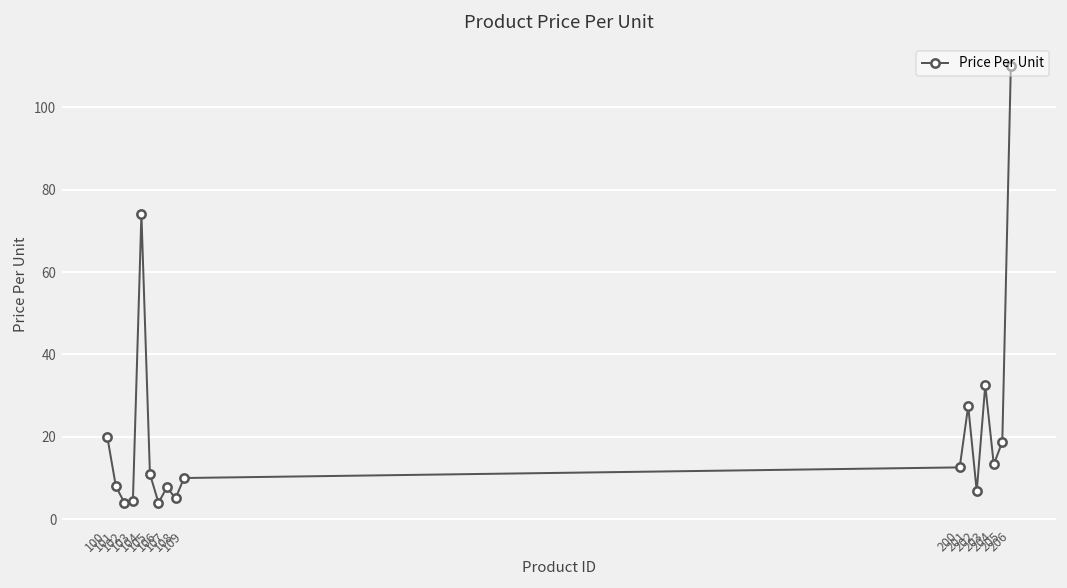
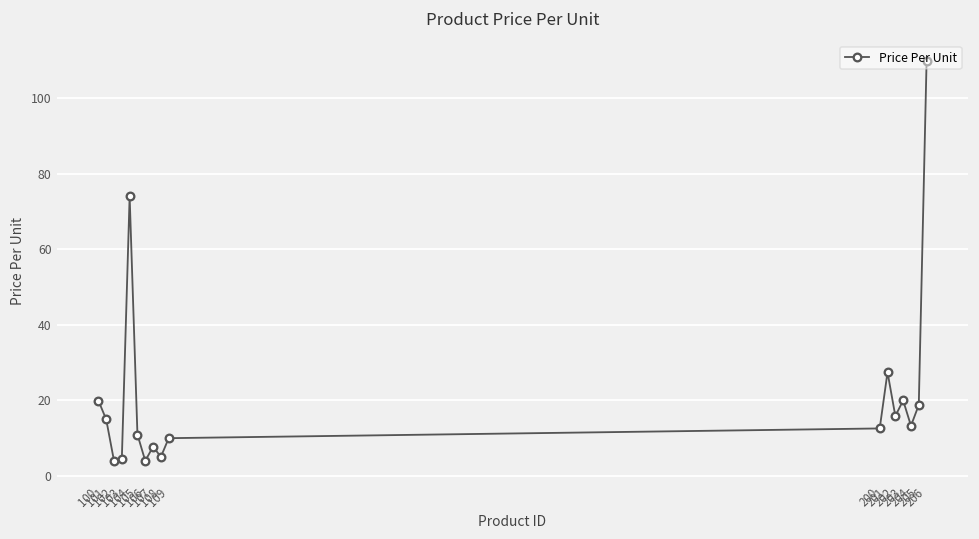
  {
    "100": 20,
-   "101": 8,
+   "101": 15,
    "102": 4,
    "103": 4,
    "104": 74,
    "105": 11,
    "106": 4,
    "107": 8,
    "108": 5,
    "109": 10,
    "200": 13,
    "201": 27,
-   "202": 7,
-   "203": 33,
+   "202": 16,
+   "203": 20,
    "204": 13,
    "205": 19
  }
